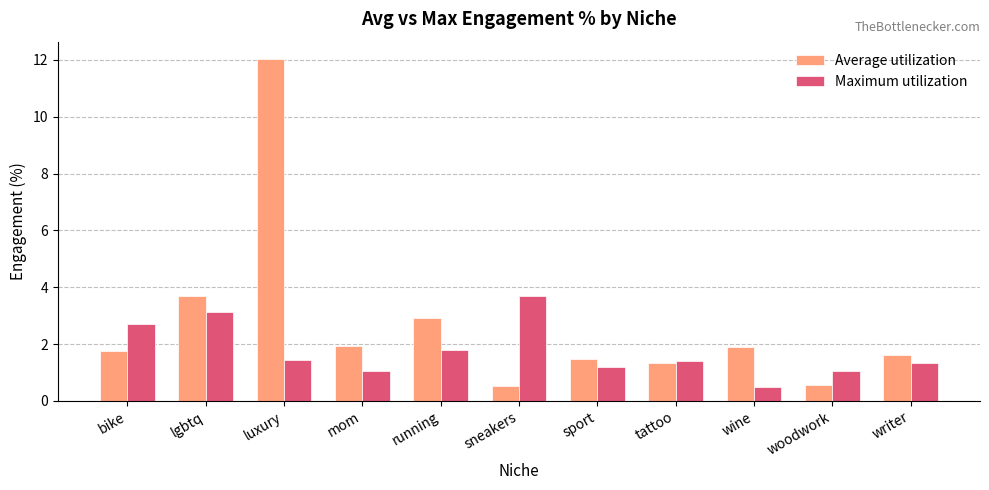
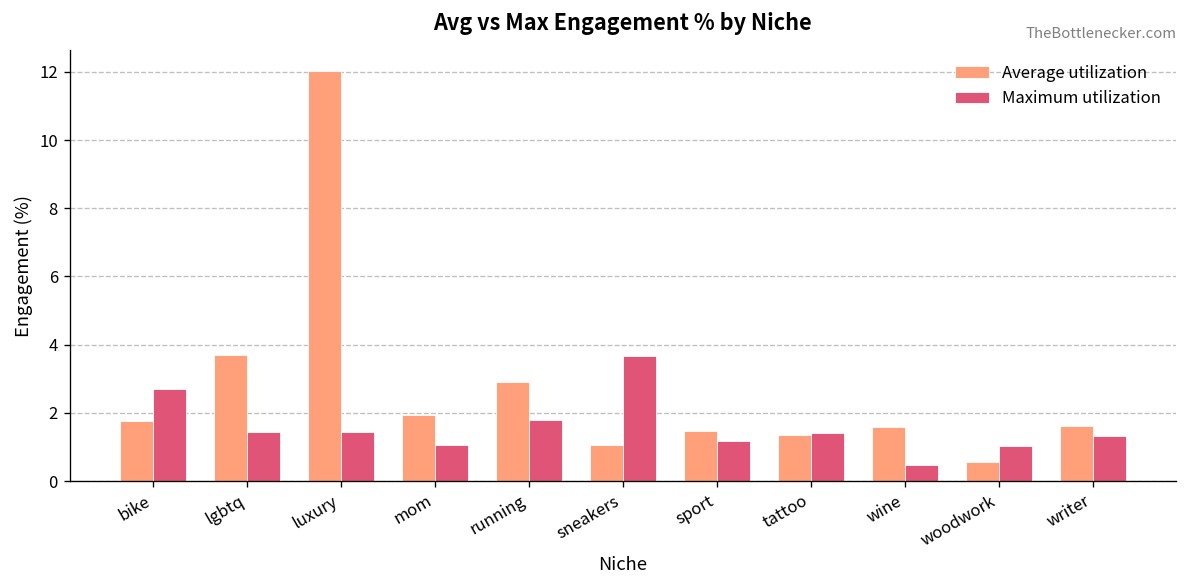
  {
    "Average utilization": {
      "bike": 1.8,
      "lgbtq": 3.7,
      "luxury": 12.0,
      "mom": 1.9,
      "running": 2.9,
-     "sneakers": 0.5,
+     "sneakers": 1.1,
      "sport": 1.5,
      "tattoo": 1.4,
-     "wine": 1.9,
+     "wine": 1.6,
      "woodwork": 0.6,
      "writer": 1.6
    },
    "Maximum utilization": {
      "bike": 2.7,
-     "lgbtq": 3.1,
+     "lgbtq": 1.4,
      "luxury": 1.5,
      "mom": 1.1,
      "running": 1.8,
      "sneakers": 3.7,
      "sport": 1.2,
      "tattoo": 1.4,
      "wine": 0.5,
      "woodwork": 1.0,
      "writer": 1.3
    }
  }
